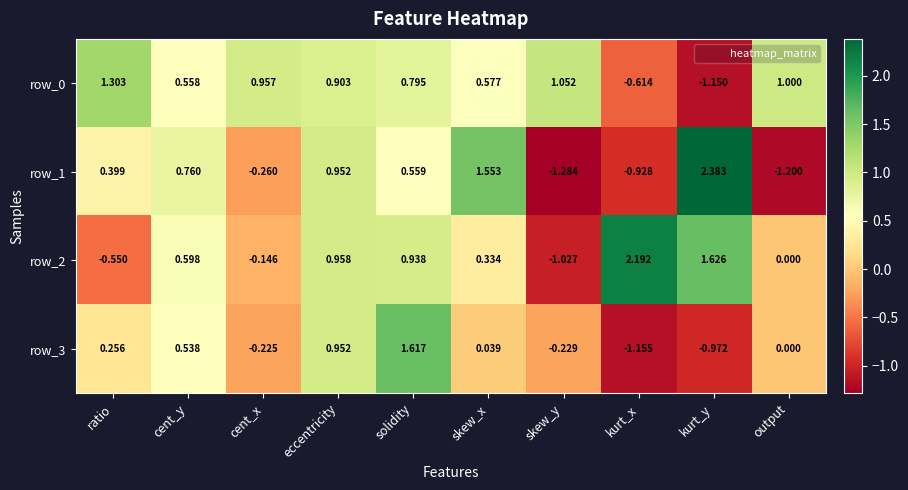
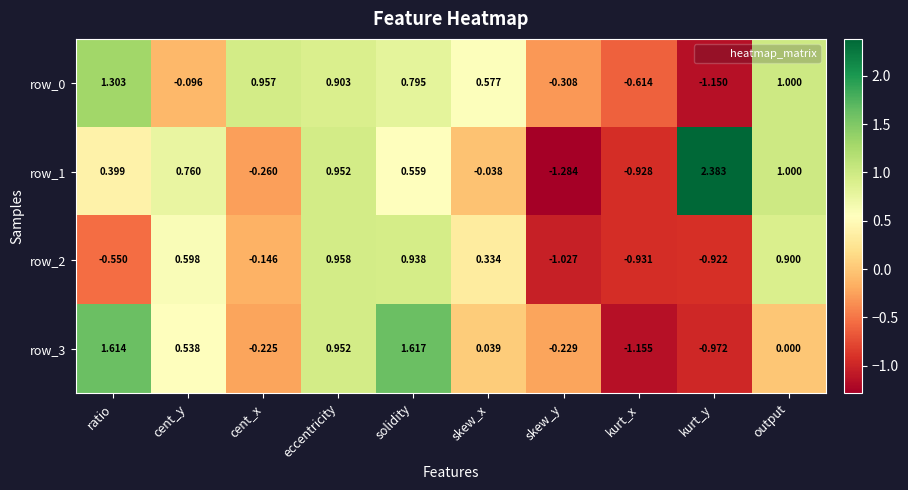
  {
    "row_0": {
      "ratio": 1.303,
-     "cent_y": 0.558,
+     "cent_y": -0.096,
      "cent_x": 0.957,
      "eccentricity": 0.903,
      "solidity": 0.795,
      "skew_x": 0.577,
-     "skew_y": 1.052,
+     "skew_y": -0.308,
      "kurt_x": -0.614,
      "kurt_y": -1.150,
      "output": 1.000
    },
    "row_1": {
      "ratio": 0.399,
      "cent_y": 0.760,
      "cent_x": -0.260,
      "eccentricity": 0.952,
      "solidity": 0.559,
-     "skew_x": 1.553,
+     "skew_x": -0.038,
      "skew_y": -1.284,
      "kurt_x": -0.928,
      "kurt_y": 2.383,
-     "output": -1.200
+     "output": 1.000
    },
    "row_2": {
      "ratio": -0.550,
      "cent_y": 0.598,
      "cent_x": -0.146,
      "eccentricity": 0.958,
      "solidity": 0.938,
      "skew_x": 0.334,
      "skew_y": -1.027,
-     "kurt_x": 2.192,
-     "kurt_y": 1.626,
-     "output": 0.000
+     "kurt_x": -0.931,
+     "kurt_y": -0.922,
+     "output": 0.900
    },
    "row_3": {
-     "ratio": 0.256,
+     "ratio": 1.614,
      "cent_y": 0.538,
      "cent_x": -0.225,
      "eccentricity": 0.952,
      "solidity": 1.617,
      "skew_x": 0.039,
      "skew_y": -0.229,
      "kurt_x": -1.155,
      "kurt_y": -0.972,
      "output": 0.000
    }
  }
